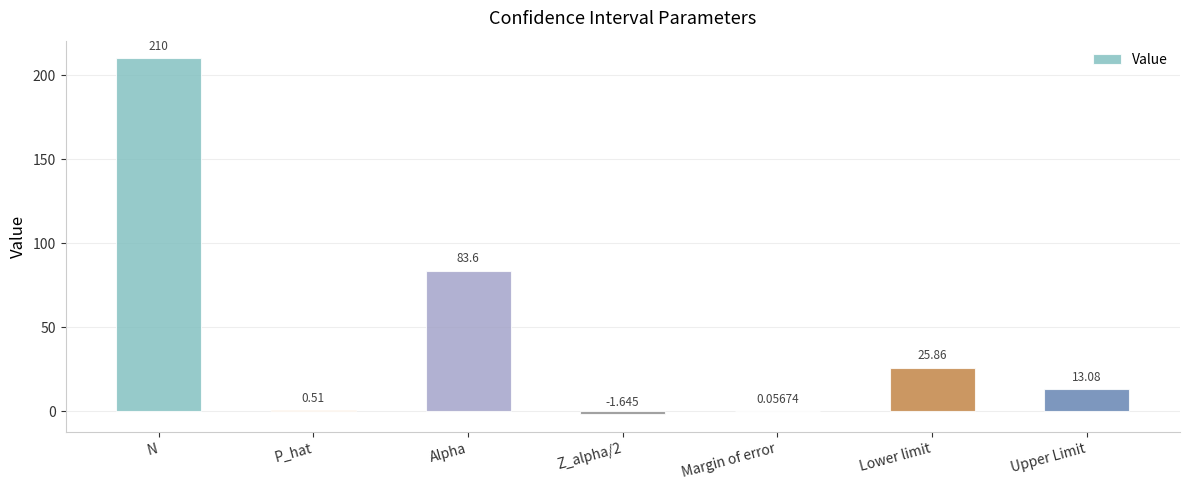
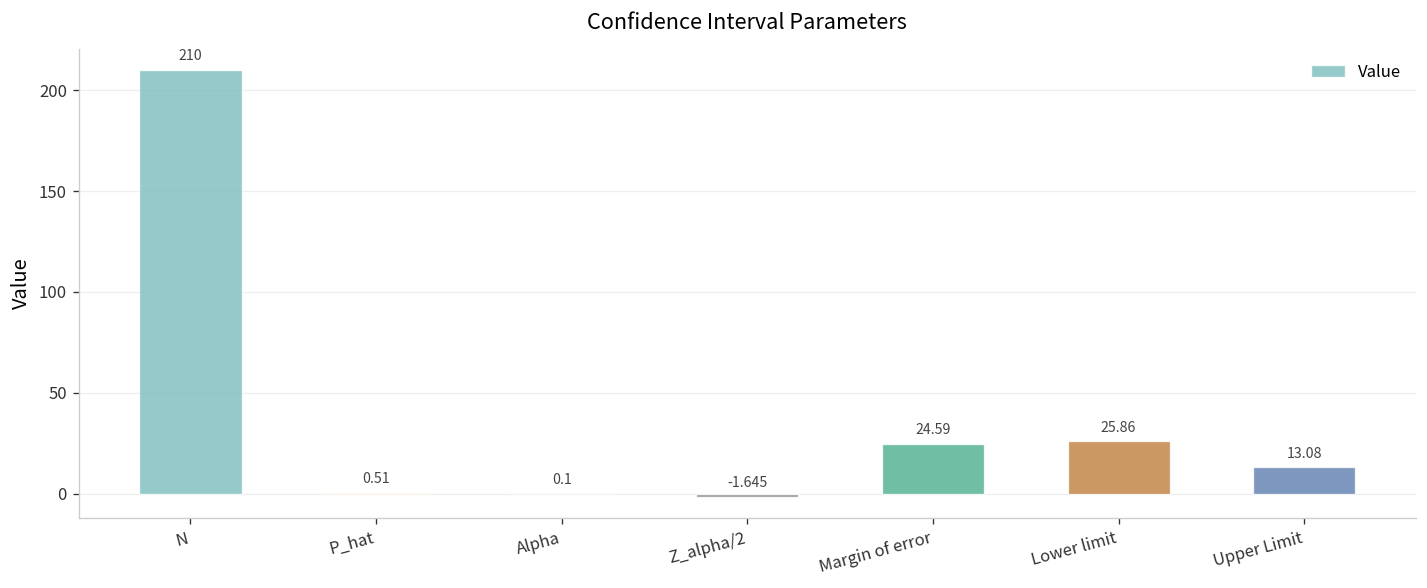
  {
    "N": 210,
    "P_hat": 0.51,
-   "Alpha": 83.6,
+   "Alpha": 0.1,
    "Z_alpha/2": -1.645,
-   "Margin of error": 0.05674,
+   "Margin of error": 24.59,
    "Lower limit": 25.86,
    "Upper Limit": 13.08
  }
